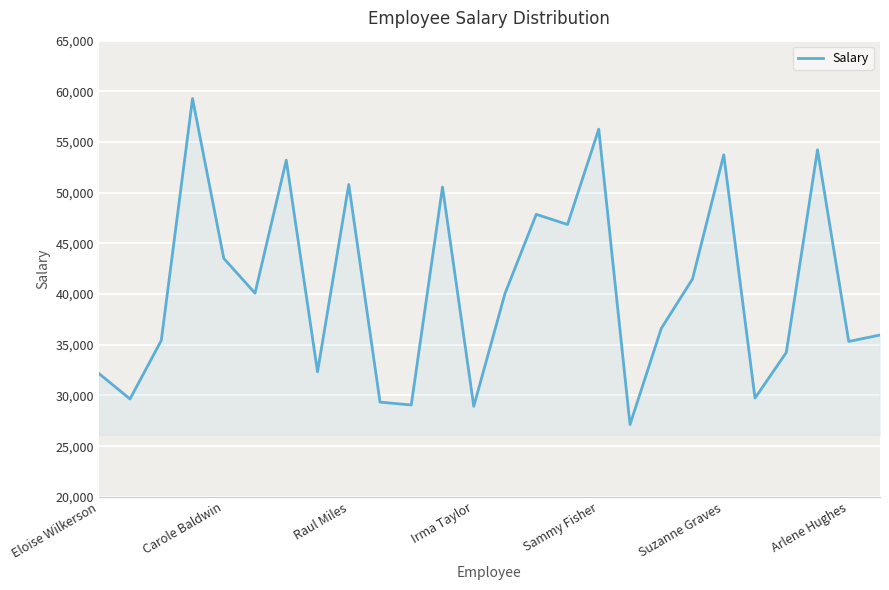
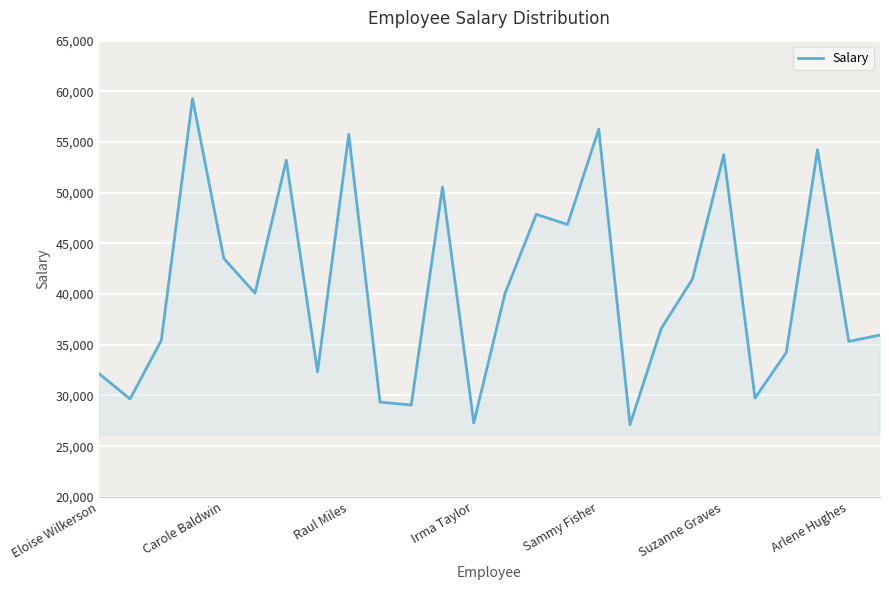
  {
    "Eloise Wilkerson": "32,200",
    "Carole Baldwin": "43,500",
-   "Raul Miles": "50,800",
-   "Irma Taylor": "28,900",
+   "Raul Miles": "55,800",
+   "Irma Taylor": "27,300",
    "Sammy Fisher": "56,300",
    "Suzanne Graves": "53,700",
    "Arlene Hughes": "35,300"
  }
